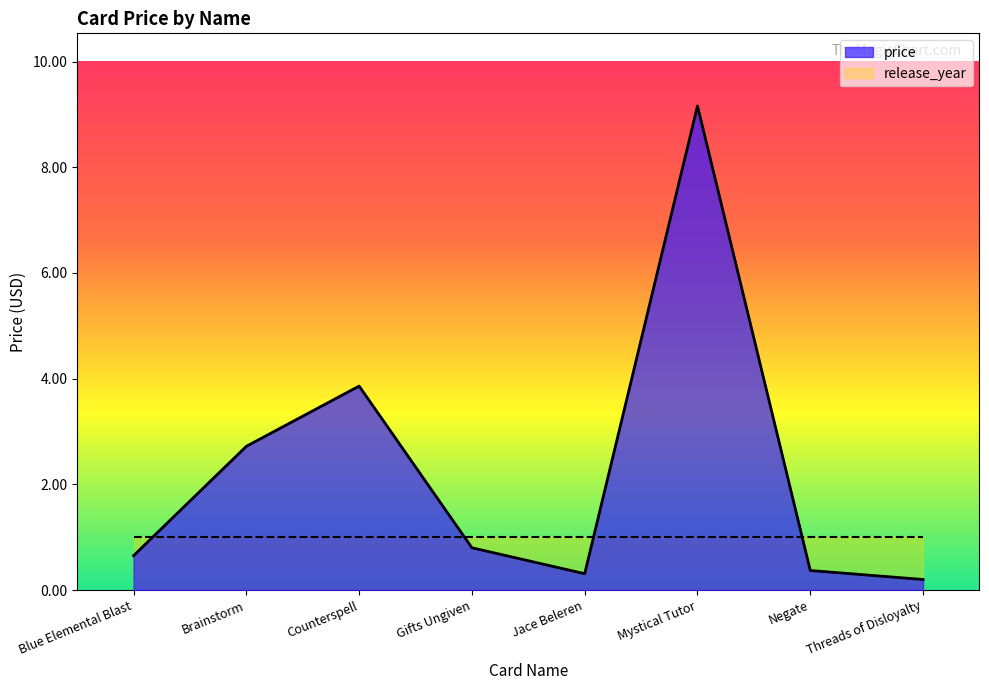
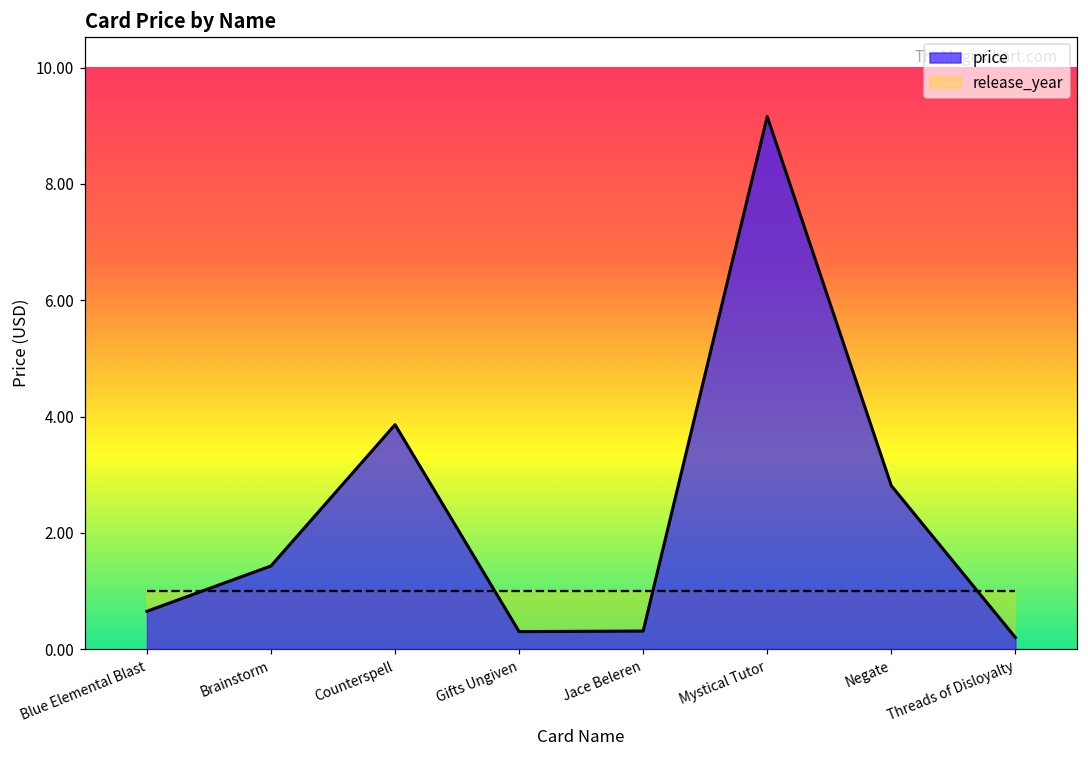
  {
    "price": {
      "Blue Elemental Blast": 0.7,
-     "Brainstorm": 2.7,
+     "Brainstorm": 1.4,
      "Counterspell": 3.9,
-     "Gifts Ungiven": 0.8,
+     "Gifts Ungiven": 0.3,
      "Jace Beleren": 0.3,
      "Mystical Tutor": 9.2,
-     "Negate": 0.4,
+     "Negate": 2.8,
      "Threads of Disloyalty": 0.2
    },
    "release_year": {
      "Blue Elemental Blast": 1.0,
      "Brainstorm": 1.0,
      "Counterspell": 1.0,
      "Gifts Ungiven": 1.0,
      "Jace Beleren": 1.0,
      "Mystical Tutor": 1.0,
      "Negate": 1.0,
      "Threads of Disloyalty": 1.0
    }
  }
